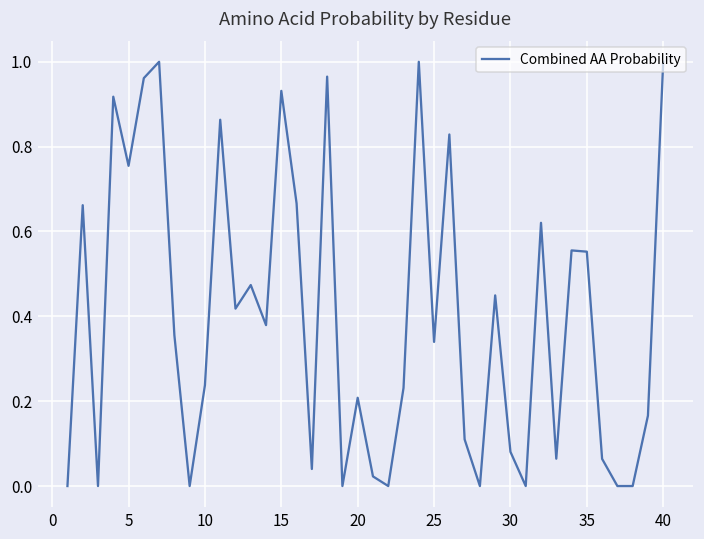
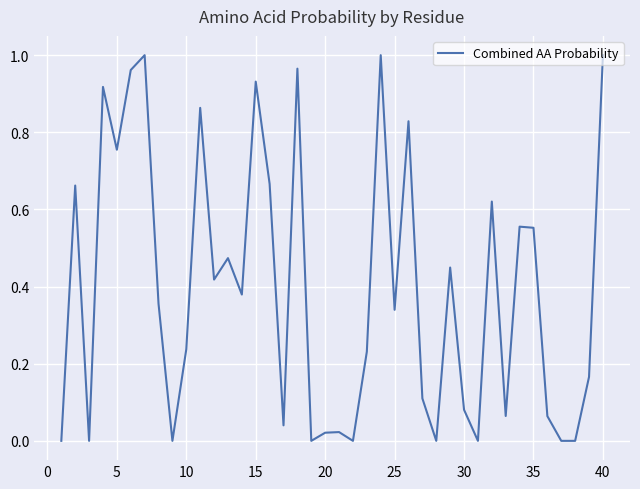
  {
    "5": 0.75,
    "10": 0.24,
    "15": 0.93,
-   "20": 0.21,
+   "20": 0.02,
    "25": 0.34,
    "30": 0.08,
    "35": 0.55
  }
